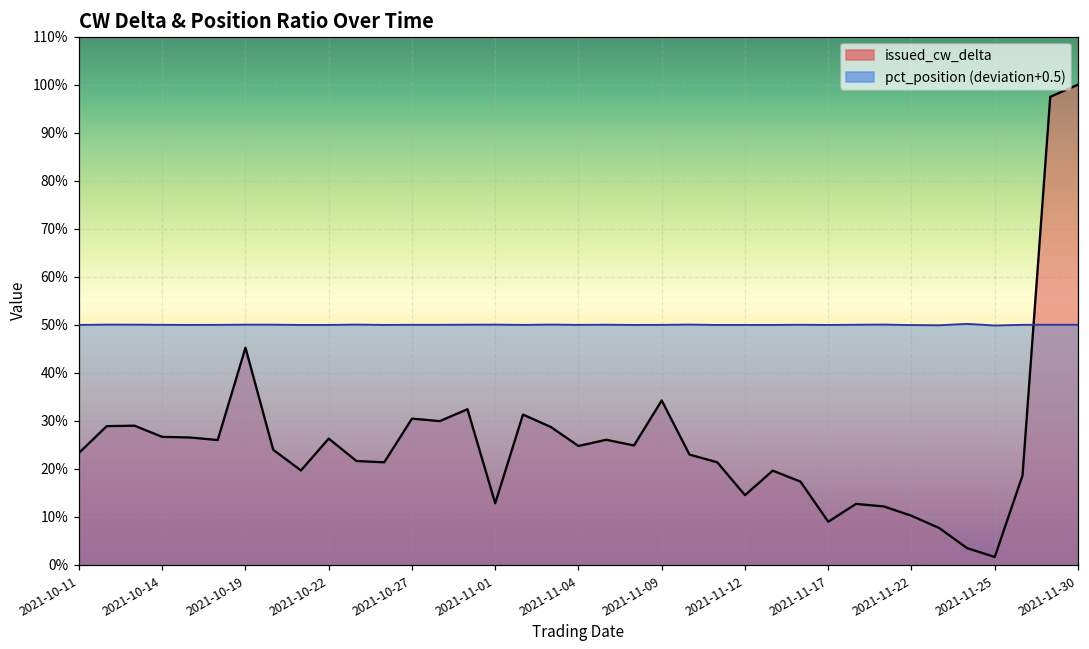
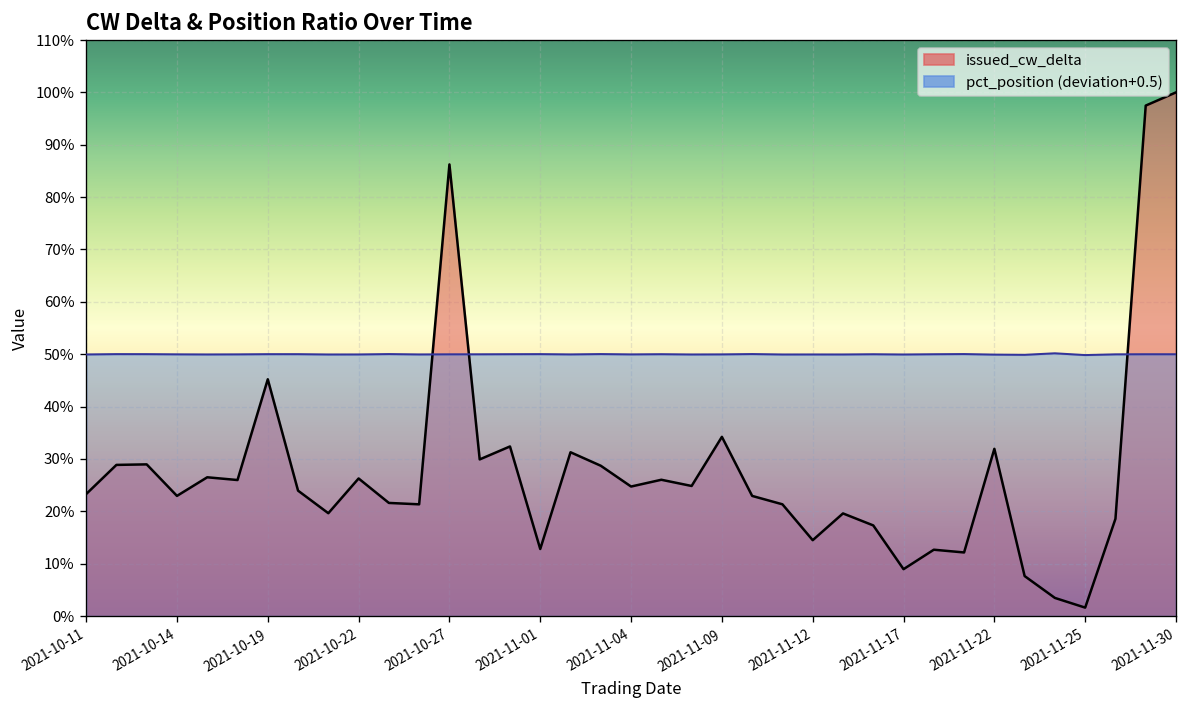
  {
    "issued_cw_delta": {
      "2021-10-11": "23%",
-     "2021-10-14": "27%",
+     "2021-10-14": "23%",
      "2021-10-19": "45%",
      "2021-10-22": "26%",
-     "2021-10-27": "30%",
+     "2021-10-27": "86%",
      "2021-11-01": "13%",
      "2021-11-04": "25%",
      "2021-11-09": "34%",
      "2021-11-12": "14%",
      "2021-11-17": "9%",
-     "2021-11-22": "10%",
+     "2021-11-22": "32%",
      "2021-11-25": "2%",
      "2021-11-30": "100%"
    },
    "pct_position (deviation+0.5)": {
      "2021-10-11": "50%",
      "2021-10-14": "50%",
      "2021-10-19": "50%",
      "2021-10-22": "50%",
      "2021-10-27": "50%",
      "2021-11-01": "50%",
      "2021-11-04": "50%",
      "2021-11-09": "50%",
      "2021-11-12": "50%",
      "2021-11-17": "50%",
      "2021-11-22": "50%",
      "2021-11-25": "50%",
      "2021-11-30": "50%"
    }
  }
